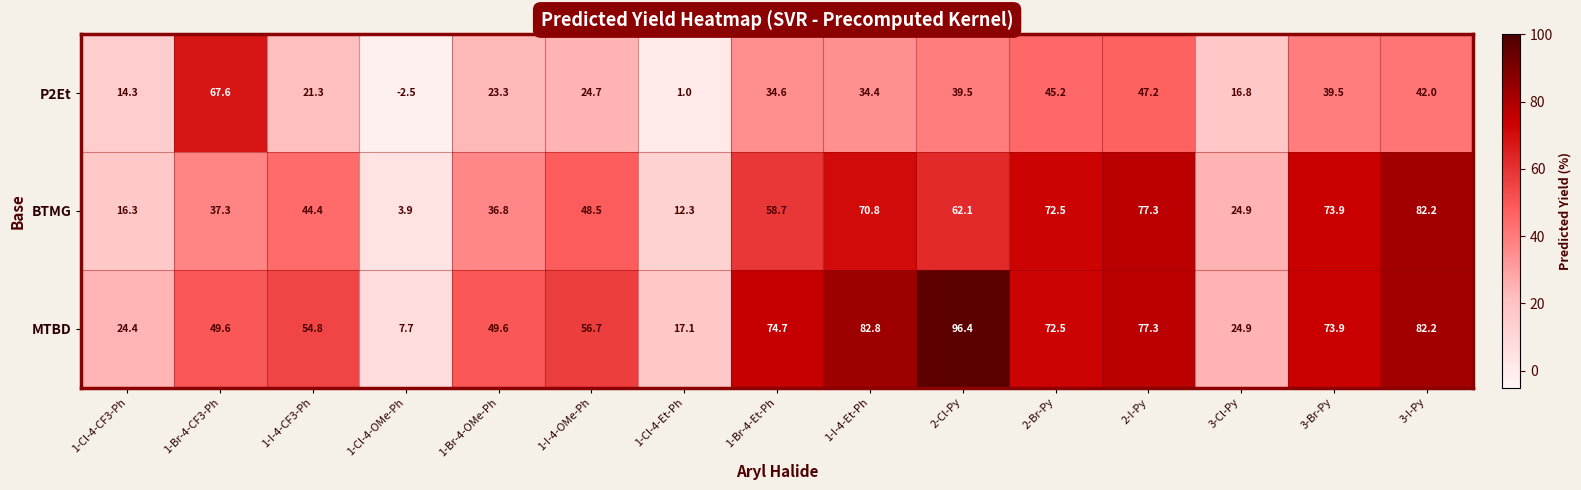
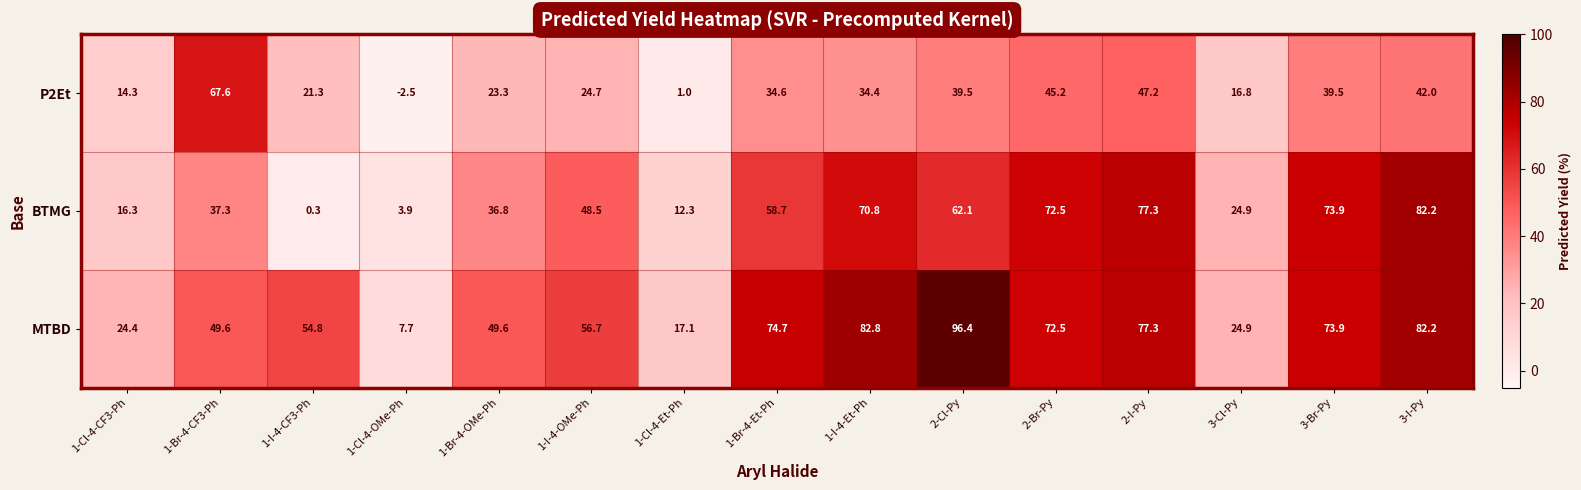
  {
    "P2Et": {
      "1-Cl-4-CF3-Ph": 14.3,
      "1-Br-4-CF3-Ph": 67.6,
      "1-I-4-CF3-Ph": 21.3,
      "1-Cl-4-OMe-Ph": -2.5,
      "1-Br-4-OMe-Ph": 23.3,
      "1-I-4-OMe-Ph": 24.7,
      "1-Cl-4-Et-Ph": 1.0,
      "1-Br-4-Et-Ph": 34.6,
      "1-I-4-Et-Ph": 34.4,
      "2-Cl-Py": 39.5,
      "2-Br-Py": 45.2,
      "2-I-Py": 47.2,
      "3-Cl-Py": 16.8,
      "3-Br-Py": 39.5,
      "3-I-Py": 42.0
    },
    "BTMG": {
      "1-Cl-4-CF3-Ph": 16.3,
      "1-Br-4-CF3-Ph": 37.3,
-     "1-I-4-CF3-Ph": 44.4,
+     "1-I-4-CF3-Ph": 0.3,
      "1-Cl-4-OMe-Ph": 3.9,
      "1-Br-4-OMe-Ph": 36.8,
      "1-I-4-OMe-Ph": 48.5,
      "1-Cl-4-Et-Ph": 12.3,
      "1-Br-4-Et-Ph": 58.7,
      "1-I-4-Et-Ph": 70.8,
      "2-Cl-Py": 62.1,
      "2-Br-Py": 72.5,
      "2-I-Py": 77.3,
      "3-Cl-Py": 24.9,
      "3-Br-Py": 73.9,
      "3-I-Py": 82.2
    },
    "MTBD": {
      "1-Cl-4-CF3-Ph": 24.4,
      "1-Br-4-CF3-Ph": 49.6,
      "1-I-4-CF3-Ph": 54.8,
      "1-Cl-4-OMe-Ph": 7.7,
      "1-Br-4-OMe-Ph": 49.6,
      "1-I-4-OMe-Ph": 56.7,
      "1-Cl-4-Et-Ph": 17.1,
      "1-Br-4-Et-Ph": 74.7,
      "1-I-4-Et-Ph": 82.8,
      "2-Cl-Py": 96.4,
      "2-Br-Py": 72.5,
      "2-I-Py": 77.3,
      "3-Cl-Py": 24.9,
      "3-Br-Py": 73.9,
      "3-I-Py": 82.2
    }
  }
